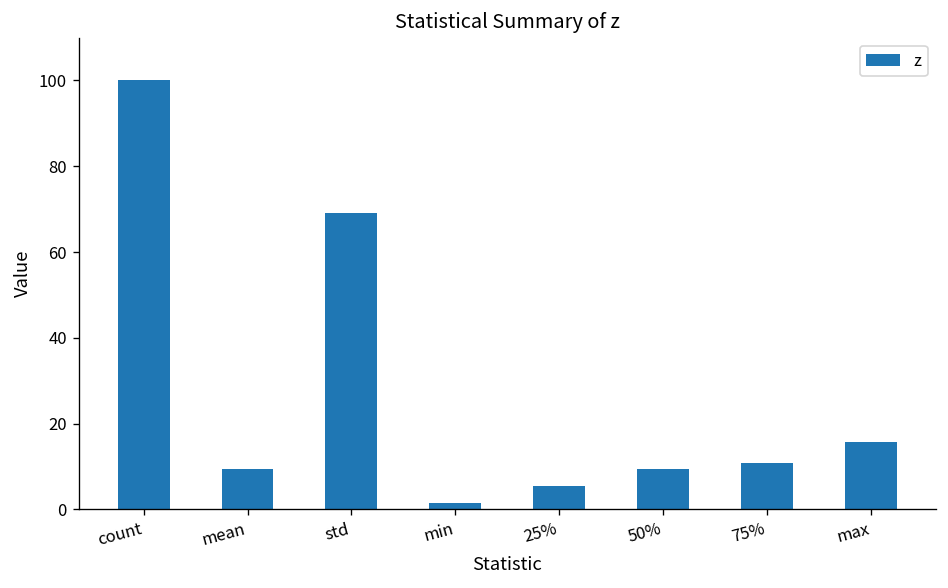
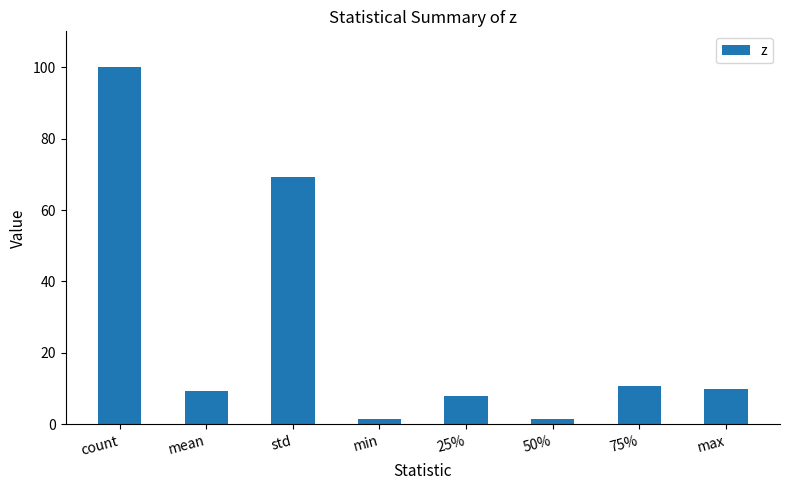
  {
    "count": 100,
    "mean": 9,
    "std": 69,
    "min": 1,
-   "25%": 6,
-   "50%": 9,
+   "25%": 8,
+   "50%": 1,
    "75%": 11,
-   "max": 16
+   "max": 10
  }
